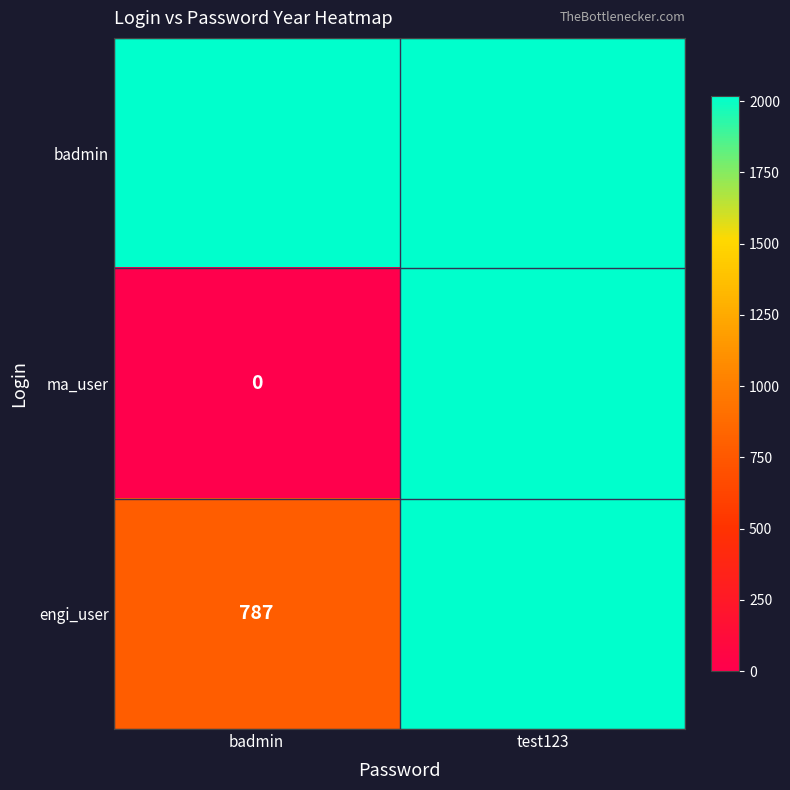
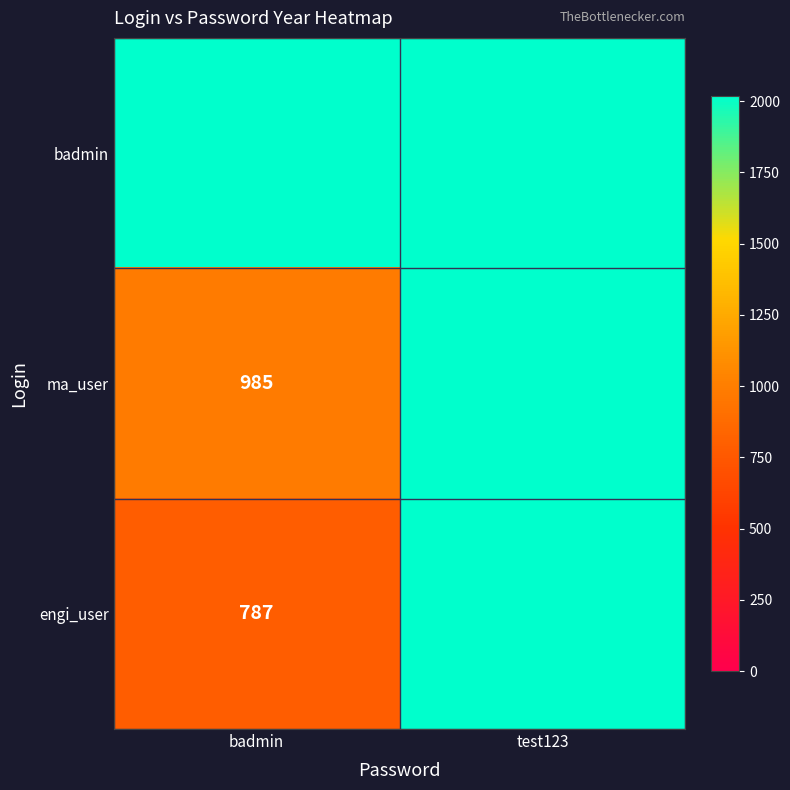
  {
    "ma_user": {
-     "badmin": 0
+     "badmin": 985
    },
    "engi_user": {
      "badmin": 787
    }
  }
